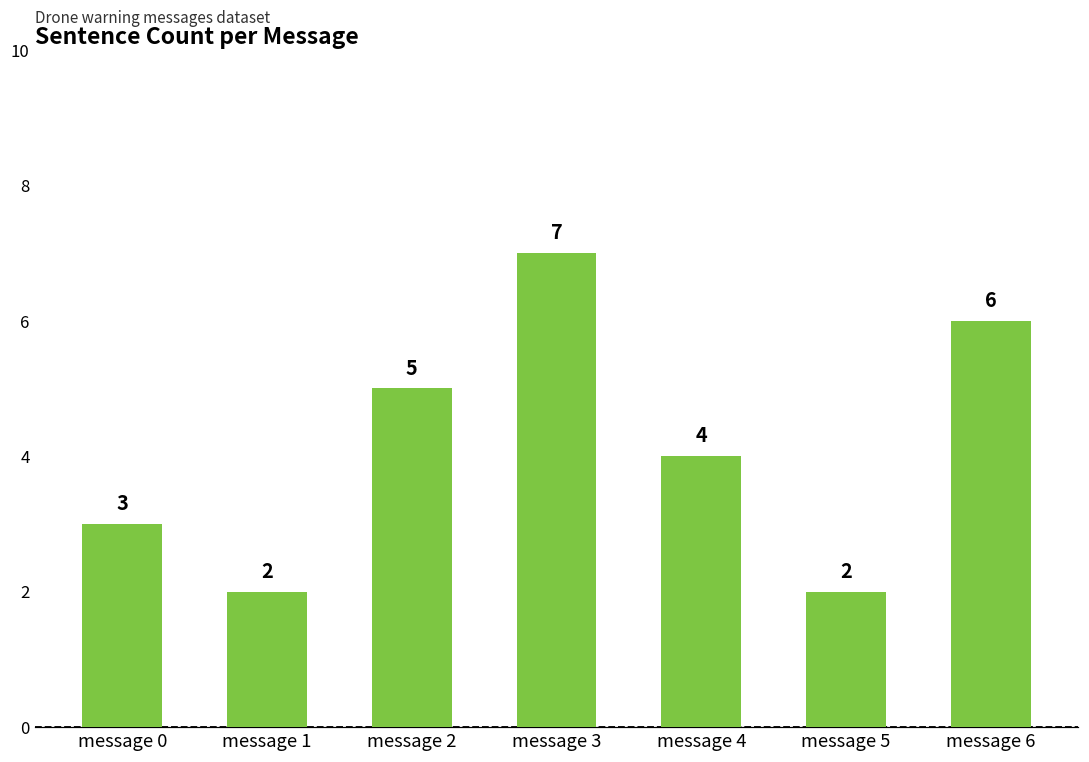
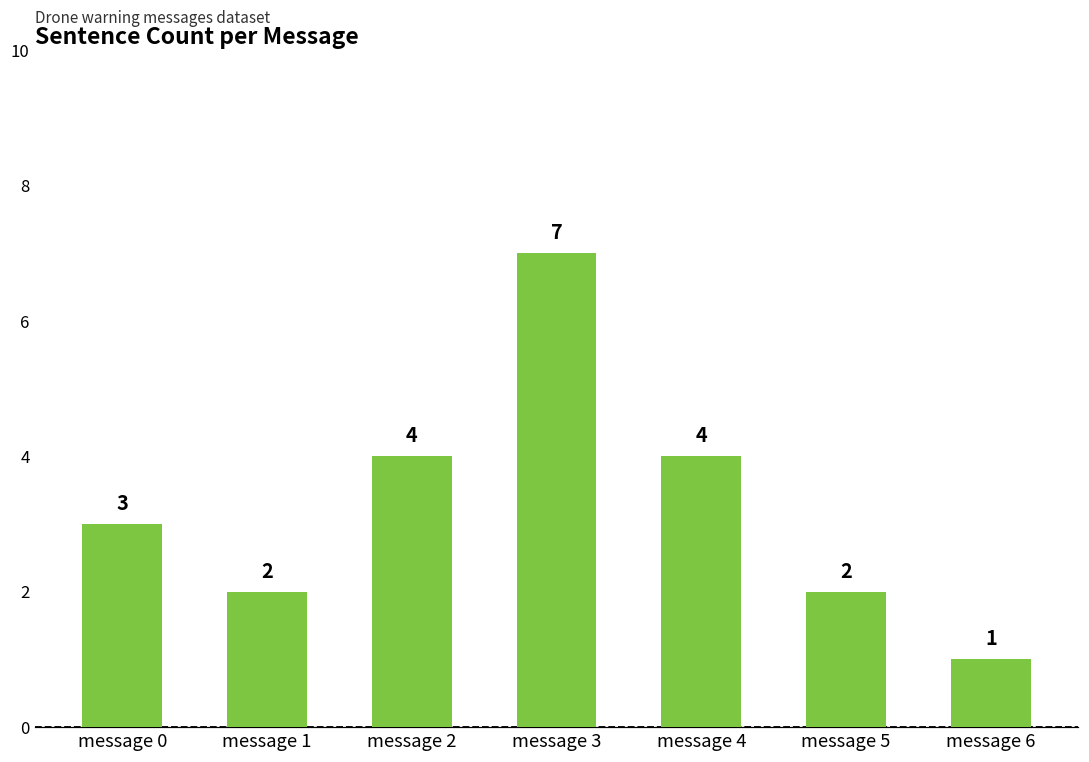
  {
    "message 0": 3,
    "message 1": 2,
-   "message 2": 5,
+   "message 2": 4,
    "message 3": 7,
    "message 4": 4,
    "message 5": 2,
-   "message 6": 6
+   "message 6": 1
  }
